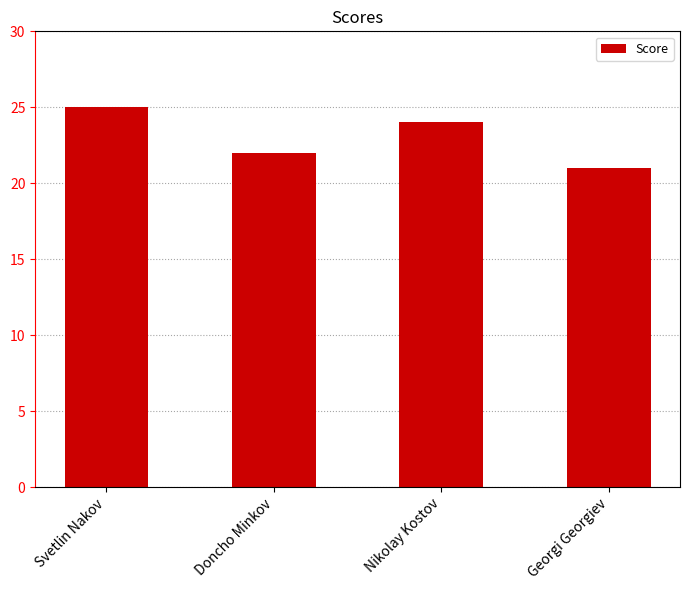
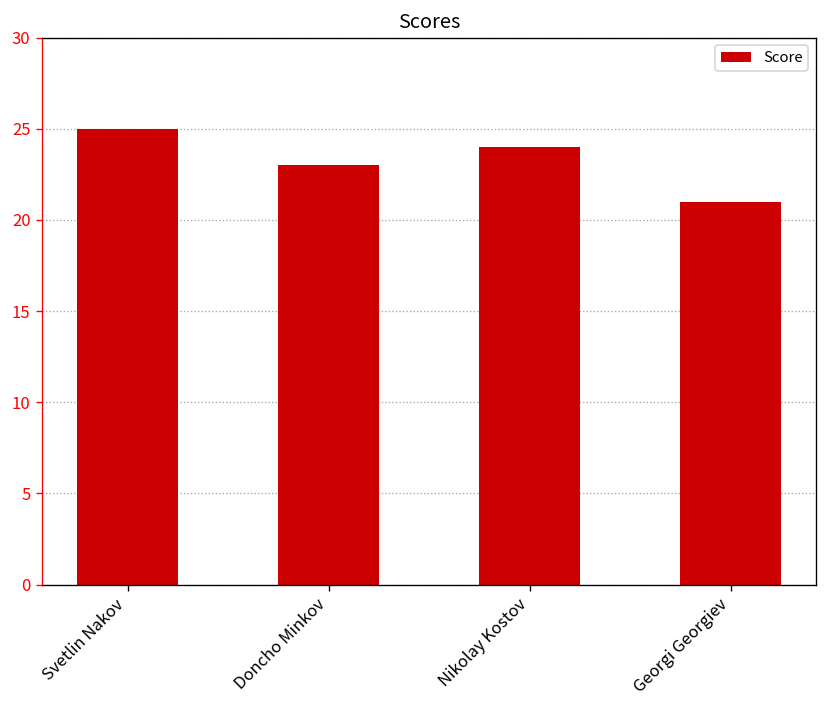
  {
    "Svetlin Nakov": 25,
-   "Doncho Minkov": 22,
+   "Doncho Minkov": 23,
    "Nikolay Kostov": 24,
    "Georgi Georgiev": 21
  }
